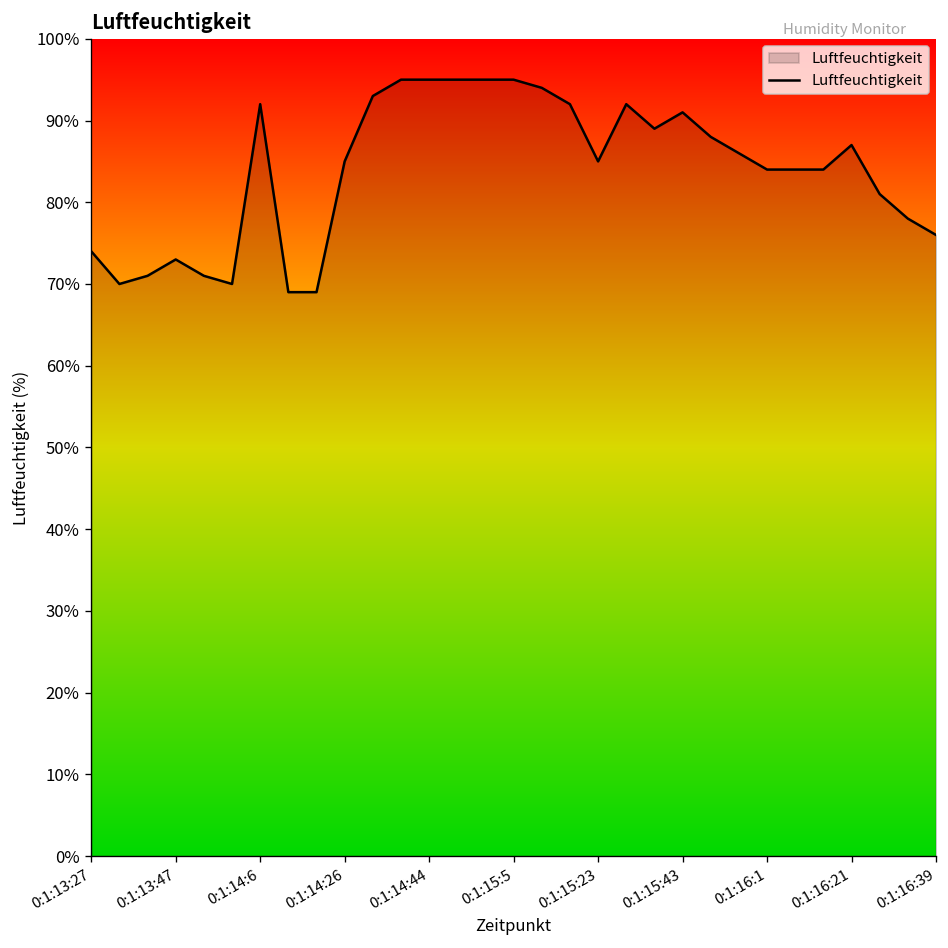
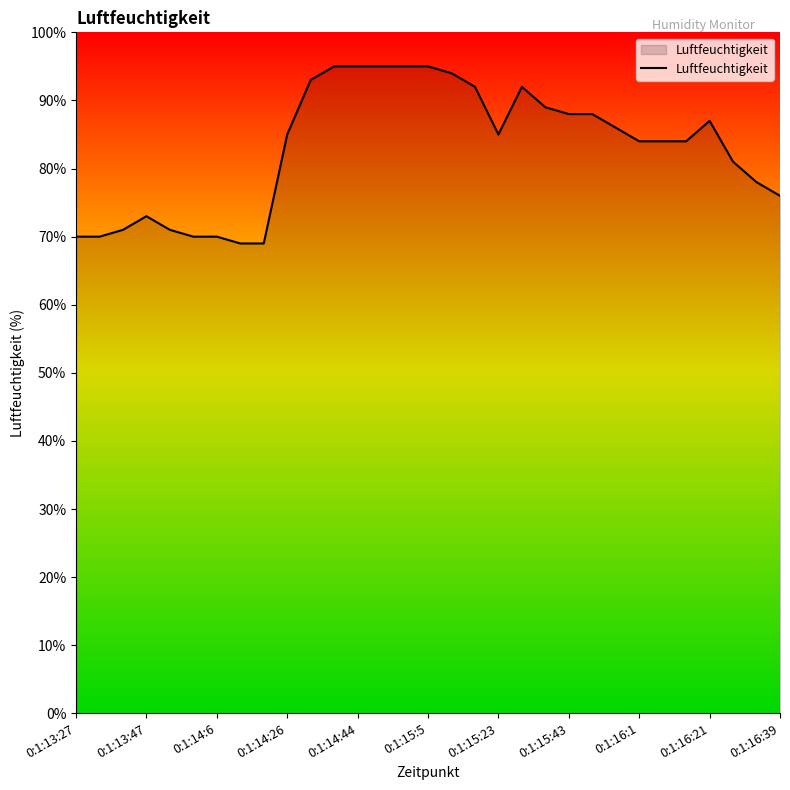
  {
-   "0:1:13:27": "74%",
+   "0:1:13:27": "70%",
    "0:1:13:47": "73%",
-   "0:1:14:6": "92%",
+   "0:1:14:6": "70%",
    "0:1:14:26": "85%",
    "0:1:14:44": "95%",
    "0:1:15:5": "95%",
    "0:1:15:23": "85%",
-   "0:1:15:43": "91%",
+   "0:1:15:43": "88%",
    "0:1:16:1": "84%",
    "0:1:16:21": "87%",
    "0:1:16:39": "76%"
  }
